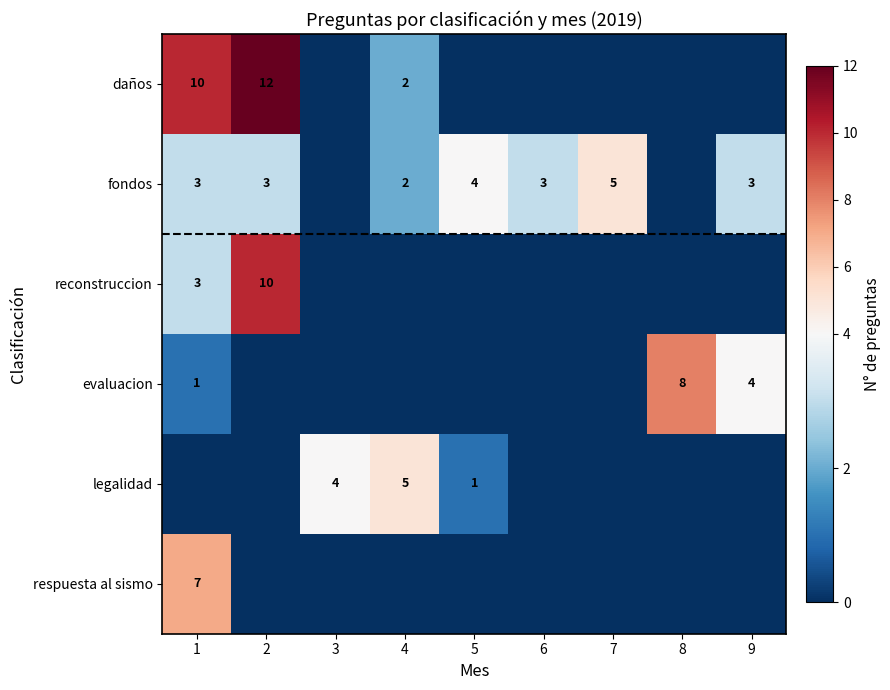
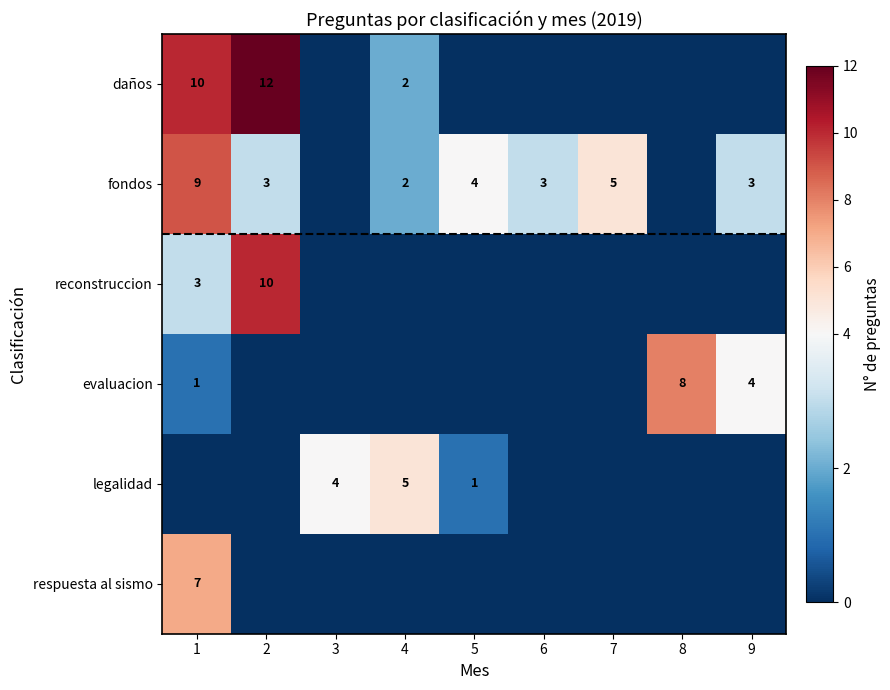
  {
    "daños": {
      "1": 10,
      "2": 12,
      "4": 2
    },
    "fondos": {
-     "1": 3,
+     "1": 9,
      "2": 3,
      "4": 2,
      "5": 4,
      "6": 3,
      "7": 5,
      "9": 3
    },
    "reconstruccion": {
      "1": 3,
      "2": 10
    },
    "evaluacion": {
      "1": 1,
      "8": 8,
      "9": 4
    },
    "legalidad": {
      "3": 4,
      "4": 5,
      "5": 1
    },
    "respuesta al sismo": {
      "1": 7
    }
  }
